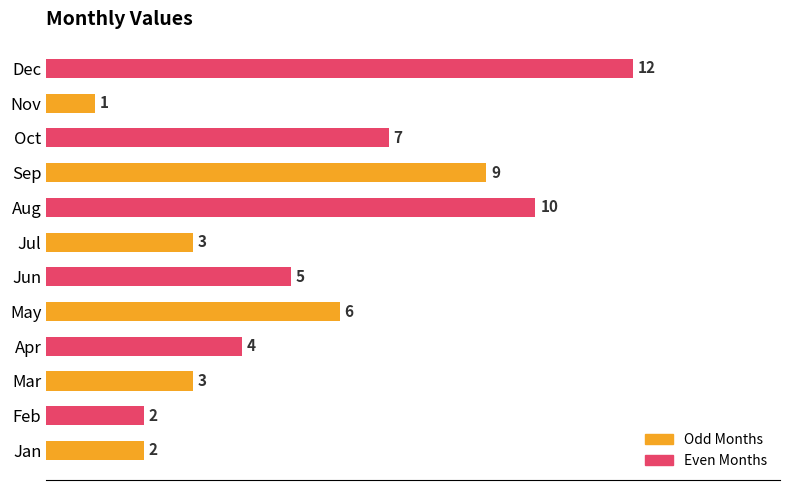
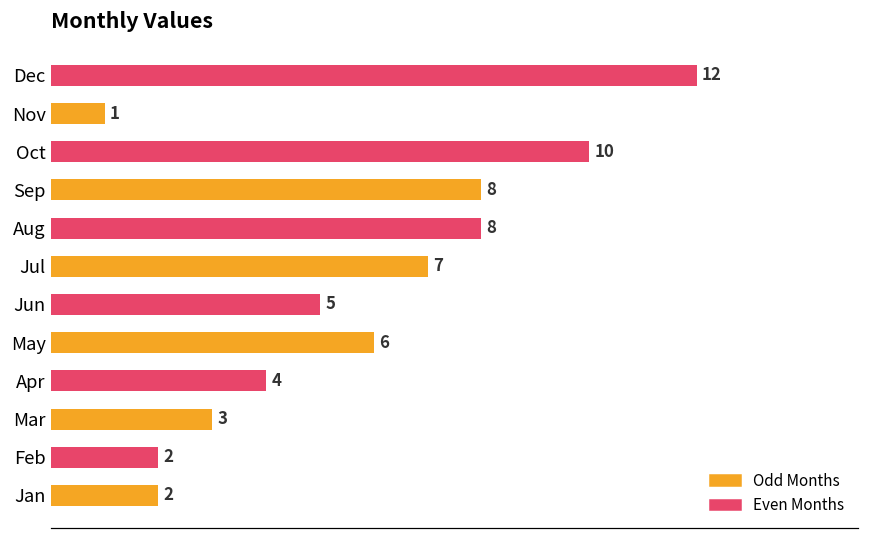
  {
    "Dec": 12,
    "Nov": 1,
-   "Oct": 7,
-   "Sep": 9,
-   "Aug": 10,
-   "Jul": 3,
+   "Oct": 10,
+   "Sep": 8,
+   "Aug": 8,
+   "Jul": 7,
    "Jun": 5,
    "May": 6,
    "Apr": 4,
    "Mar": 3,
    "Feb": 2,
    "Jan": 2
  }
